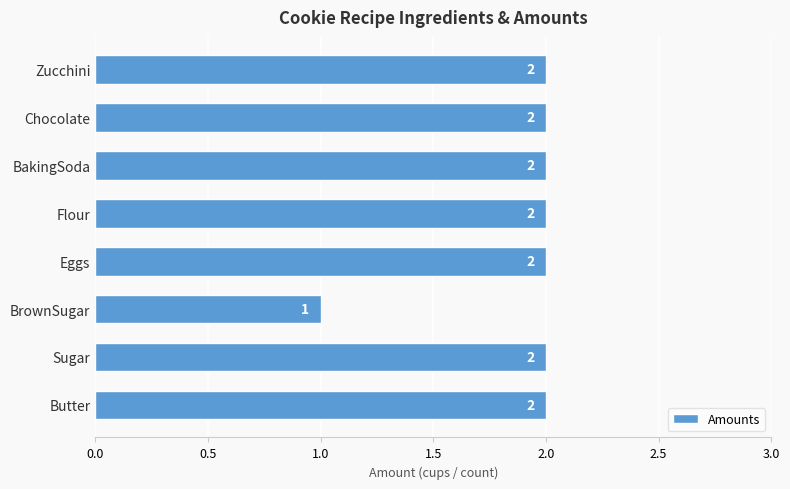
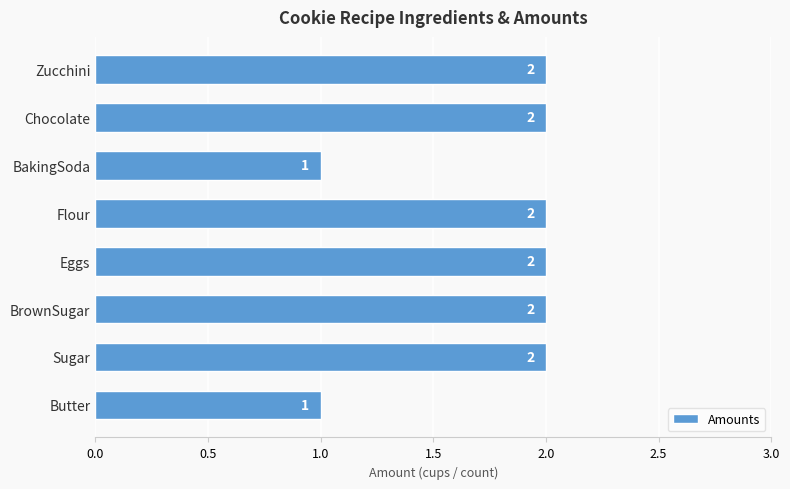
  {
    "Zucchini": 2,
    "Chocolate": 2,
-   "BakingSoda": 2,
+   "BakingSoda": 1,
    "Flour": 2,
    "Eggs": 2,
-   "BrownSugar": 1,
+   "BrownSugar": 2,
    "Sugar": 2,
-   "Butter": 2
+   "Butter": 1
  }
